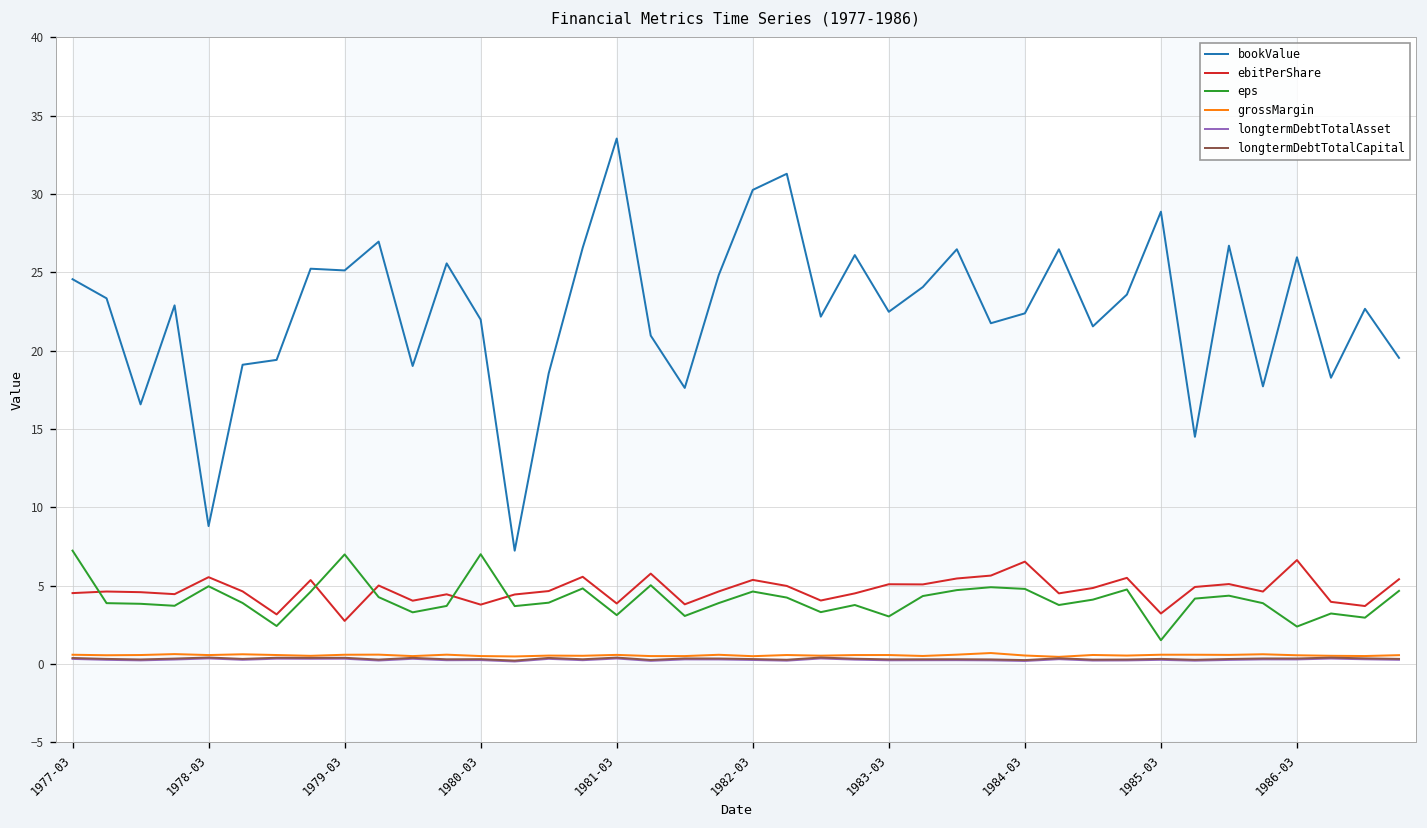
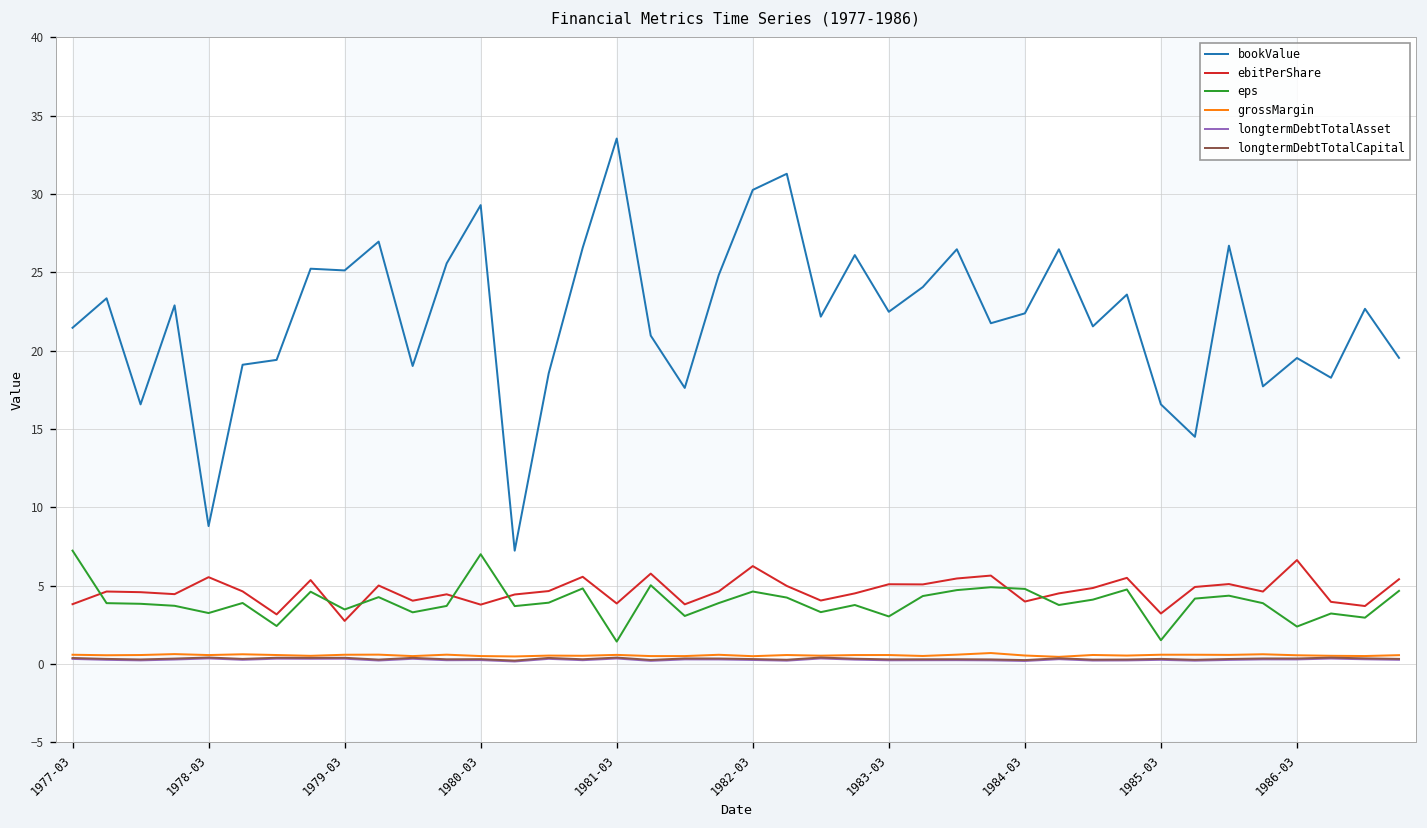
  {
    "bookValue": {
-     "1977-03": 24.6,
+     "1977-03": 21.5,
      "1978-03": 8.8,
      "1979-03": 25.1,
-     "1980-03": 22.0,
+     "1980-03": 29.3,
      "1981-03": 33.5,
      "1982-03": 30.3,
      "1983-03": 22.5,
      "1984-03": 22.4,
-     "1985-03": 28.9,
-     "1986-03": 26.0
+     "1985-03": 16.6,
+     "1986-03": 19.5
    },
    "ebitPerShare": {
-     "1977-03": 4.5,
+     "1977-03": 3.8,
      "1978-03": 5.5,
      "1979-03": 2.7,
      "1980-03": 3.8,
      "1981-03": 3.9,
-     "1982-03": 5.4,
+     "1982-03": 6.2,
      "1983-03": 5.1,
-     "1984-03": 6.5,
+     "1984-03": 4.0,
      "1985-03": 3.2,
      "1986-03": 6.6
    },
    "eps": {
      "1977-03": 7.2,
-     "1978-03": 5.0,
-     "1979-03": 7.0,
+     "1978-03": 3.3,
+     "1979-03": 3.5,
      "1980-03": 7.0,
-     "1981-03": 3.1,
+     "1981-03": 1.4,
      "1982-03": 4.6,
      "1983-03": 3.0,
      "1984-03": 4.8,
      "1985-03": 1.5,
      "1986-03": 2.4
    },
    "grossMargin": {
      "1977-03": 0.6,
      "1979-03": 0.6,
      "1980-03": 0.5,
      "1983-03": 0.6,
      "1984-03": 0.5,
      "1985-03": 0.6,
      "1986-03": 0.6
    }
  }
